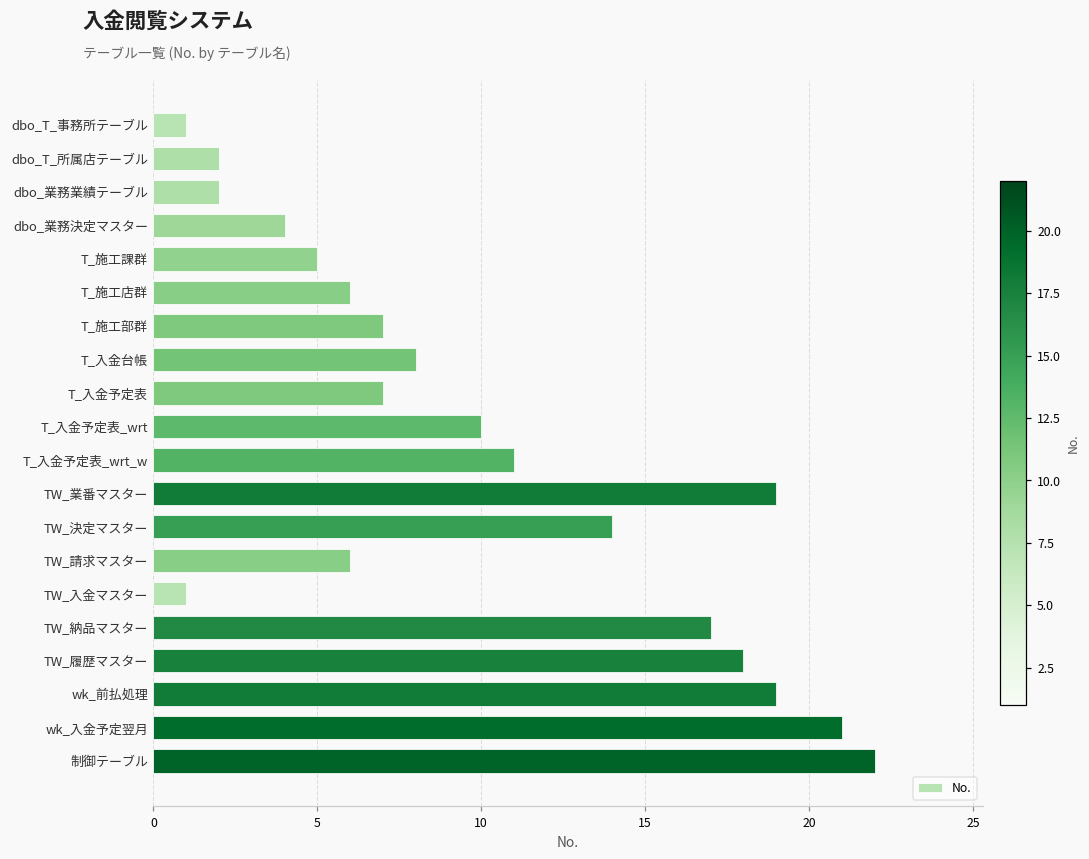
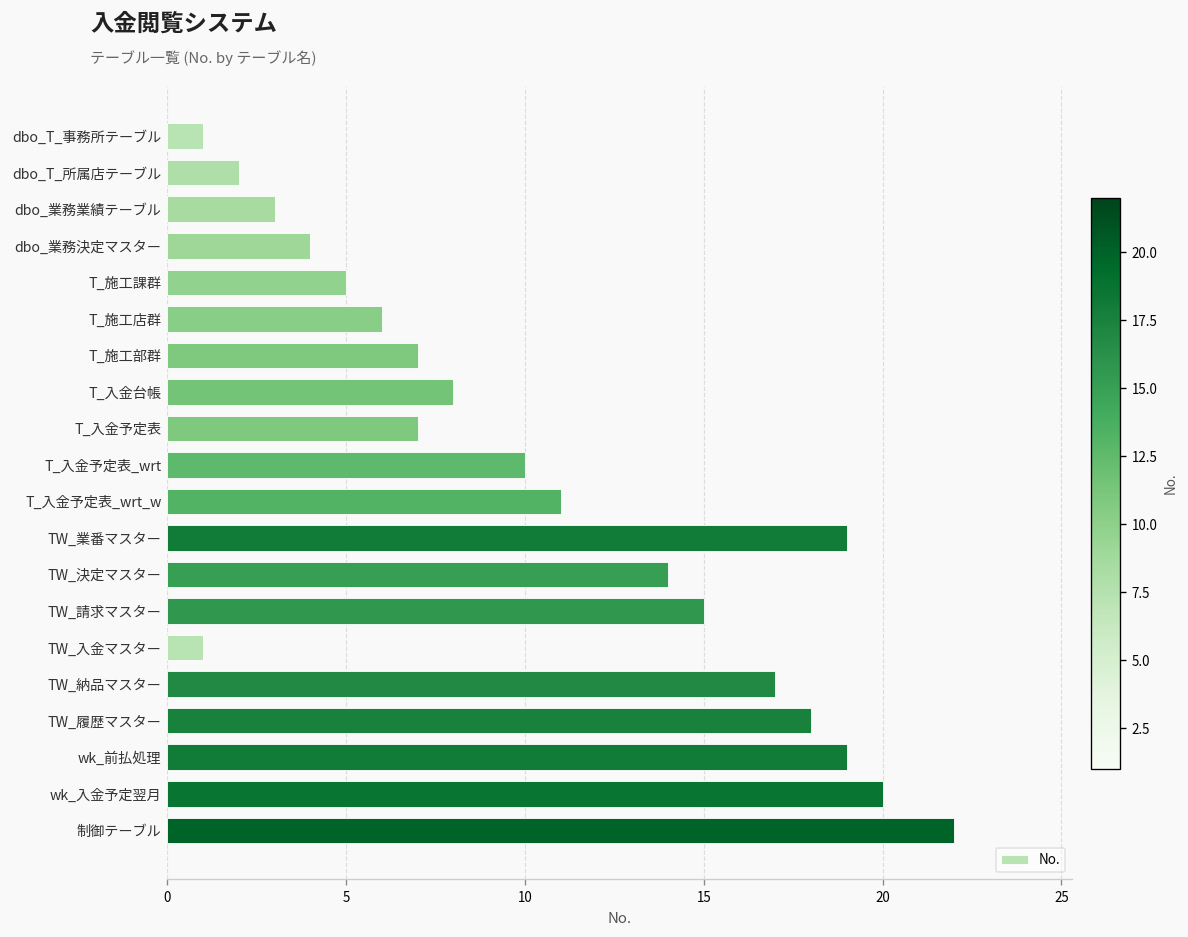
  {
    "dbo_T_事務所テーブル": 1,
    "dbo_T_所属店テーブル": 2,
-   "dbo_業務業績テーブル": 2,
+   "dbo_業務業績テーブル": 3,
    "dbo_業務決定マスター": 4,
    "T_施工課群": 5,
    "T_施工店群": 6,
    "T_施工部群": 7,
    "T_入金台帳": 8,
    "T_入金予定表": 7,
    "T_入金予定表_wrt": 10,
    "T_入金予定表_wrt_w": 11,
    "TW_業番マスター": 19,
    "TW_決定マスター": 14,
-   "TW_請求マスター": 6,
+   "TW_請求マスター": 15,
    "TW_入金マスター": 1,
    "TW_納品マスター": 17,
    "TW_履歴マスター": 18,
    "wk_前払処理": 19,
-   "wk_入金予定翌月": 21,
+   "wk_入金予定翌月": 20,
    "制御テーブル": 22
  }
